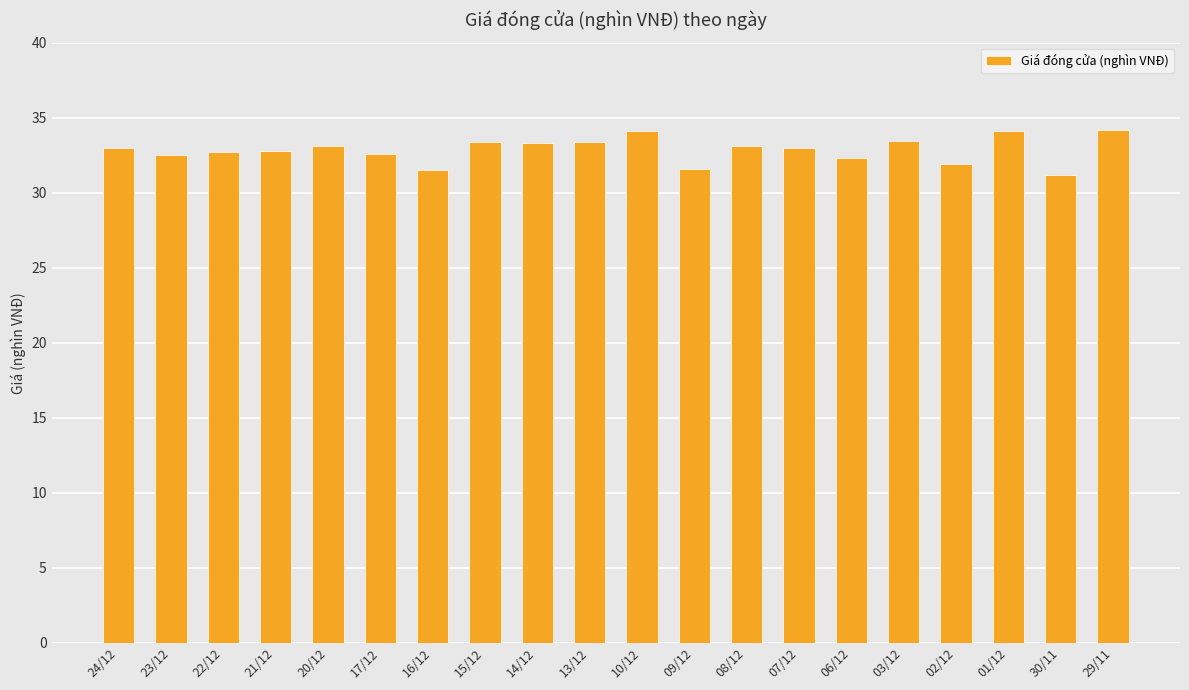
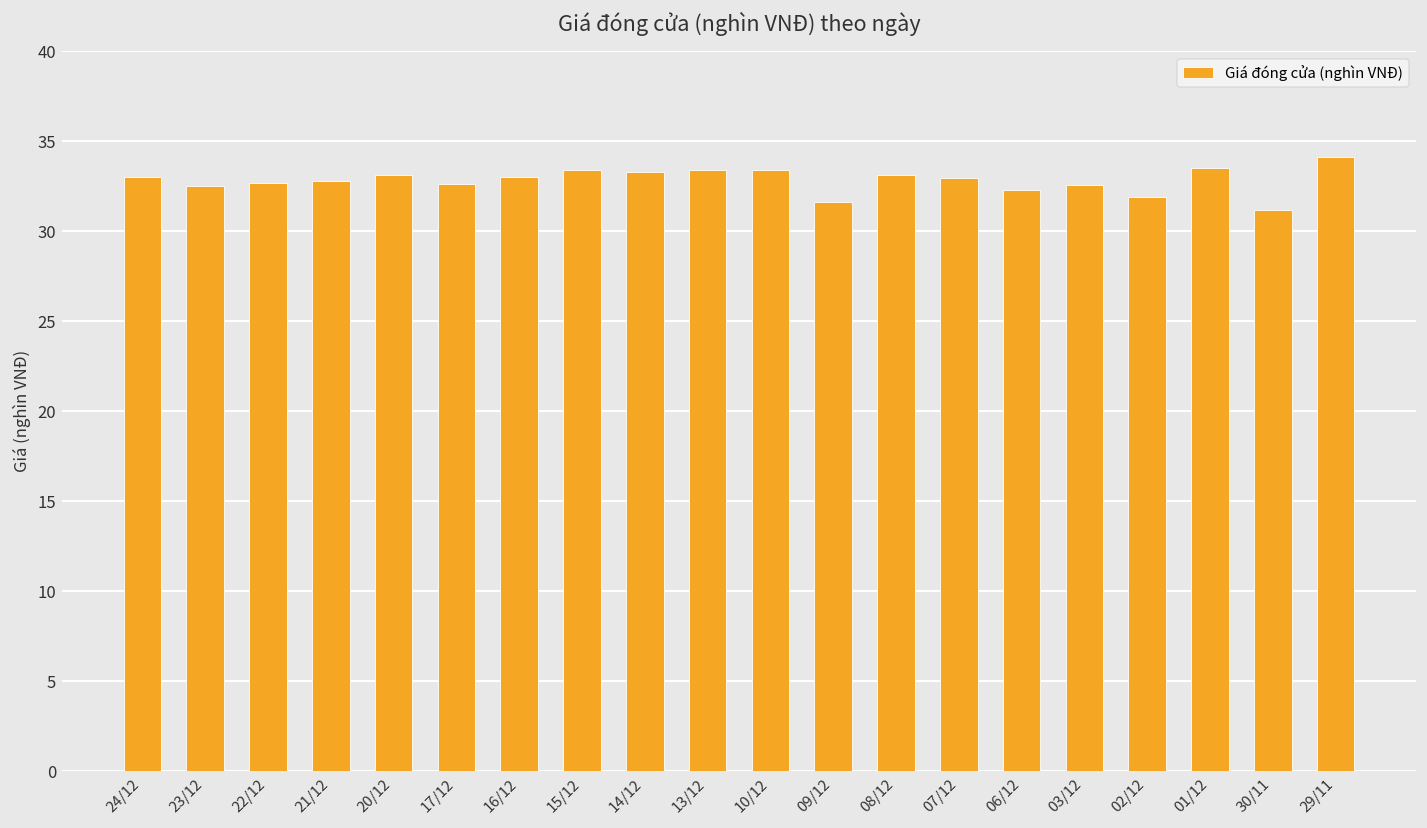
  {
    "24/12": 33.0,
    "23/12": 32.5,
    "22/12": 32.7,
    "21/12": 32.8,
    "20/12": 33.1,
    "17/12": 32.6,
-   "16/12": 31.5,
+   "16/12": 33.0,
    "15/12": 33.4,
    "14/12": 33.3,
    "13/12": 33.4,
-   "10/12": 34.1,
+   "10/12": 33.4,
    "09/12": 31.6,
    "08/12": 33.1,
    "07/12": 33.0,
    "06/12": 32.3,
-   "03/12": 33.4,
+   "03/12": 32.6,
    "02/12": 31.9,
-   "01/12": 34.1,
+   "01/12": 33.5,
    "30/11": 31.2,
    "29/11": 34.2
  }
